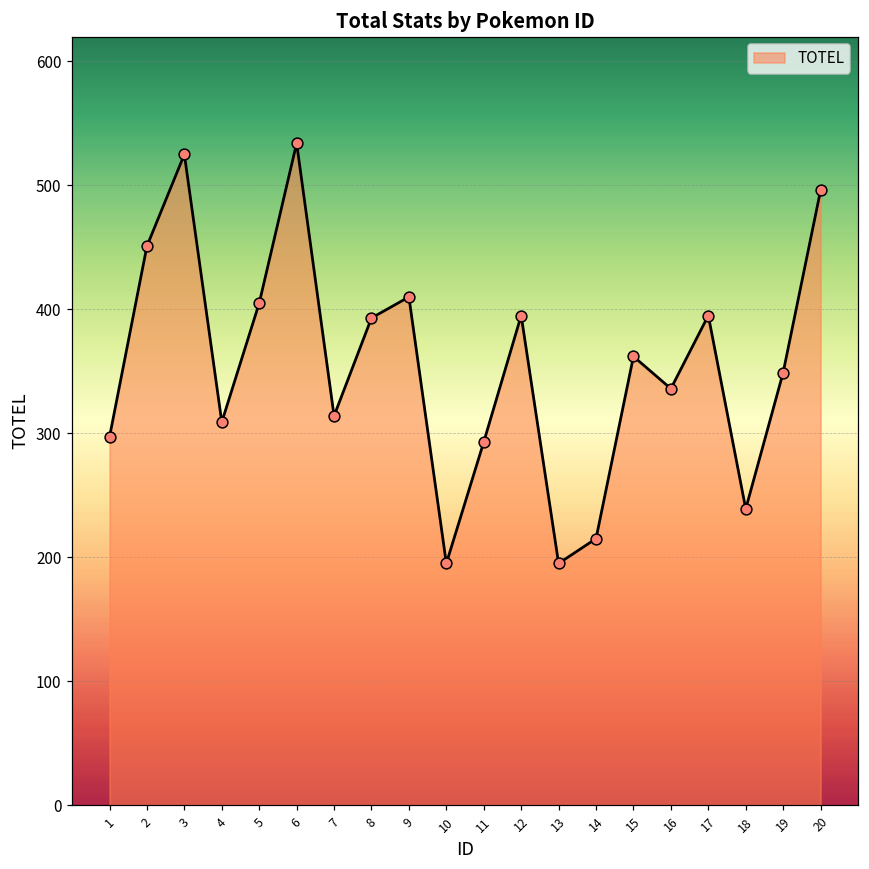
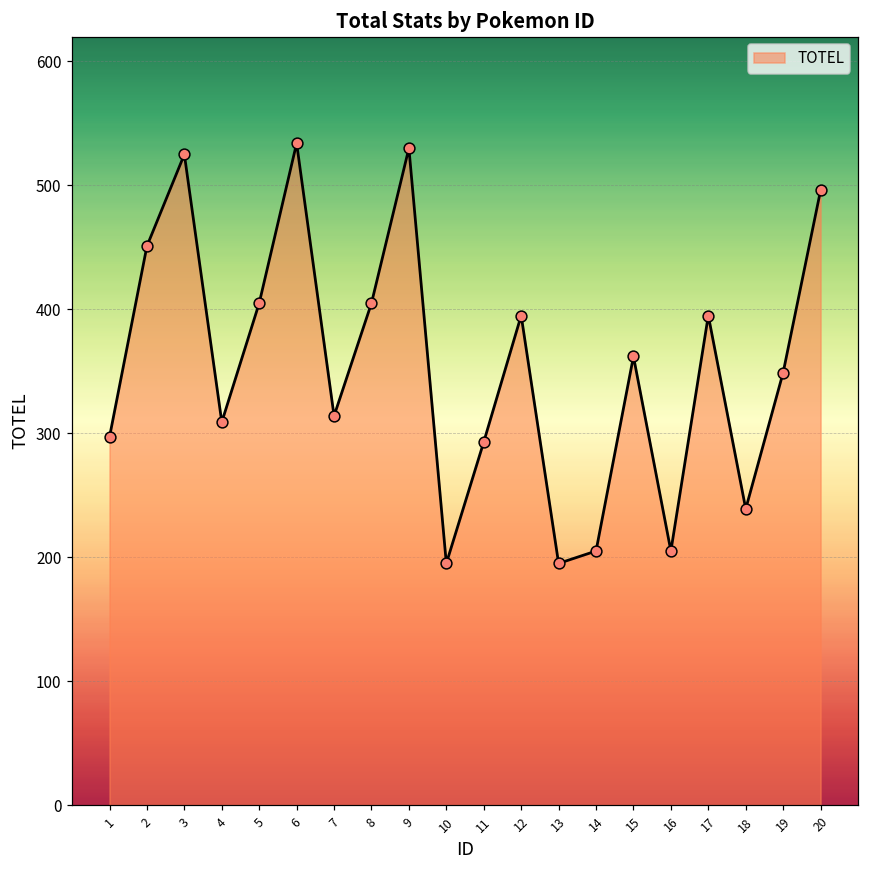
  {
    "1": 297,
    "2": 451,
    "3": 525,
    "4": 309,
    "5": 405,
    "6": 534,
    "7": 314,
-   "8": 393,
-   "9": 410,
+   "8": 405,
+   "9": 530,
    "10": 195,
    "11": 293,
    "12": 395,
    "13": 195,
-   "14": 215,
+   "14": 205,
    "15": 362,
-   "16": 336,
+   "16": 205,
    "17": 395,
    "18": 239,
    "19": 349,
    "20": 496
  }
